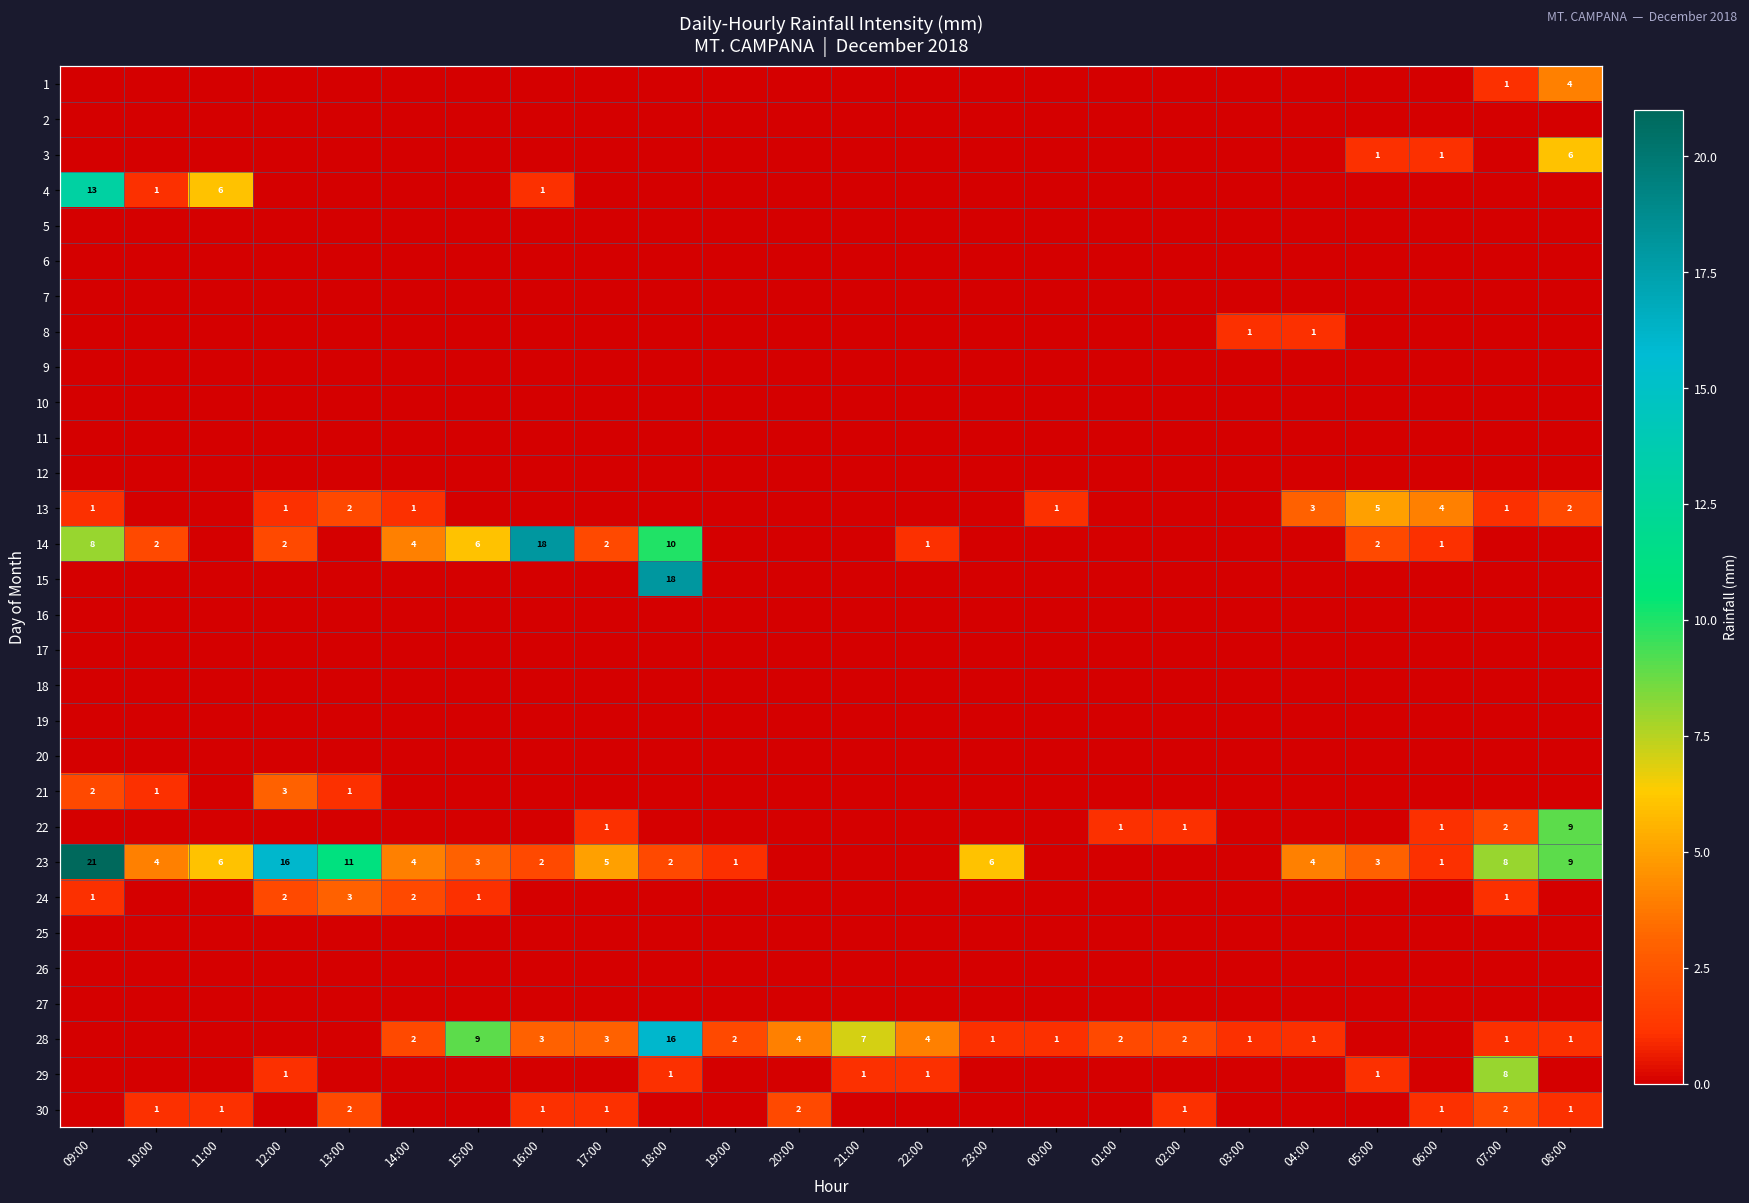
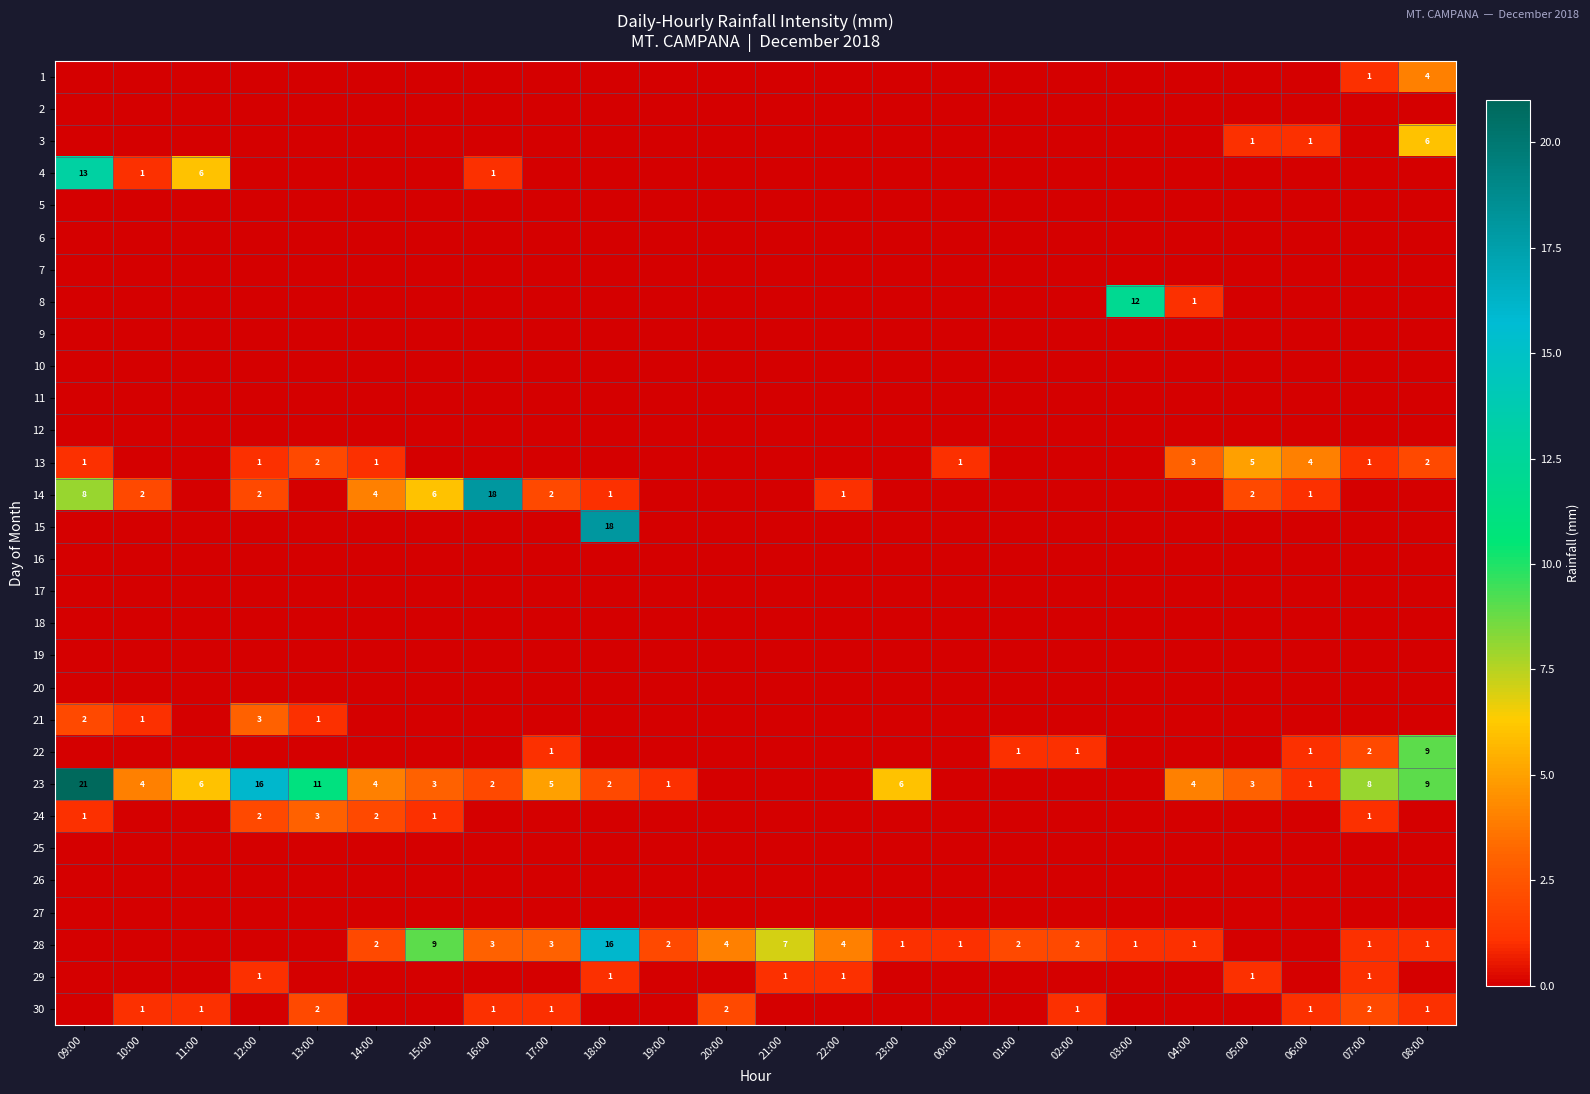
  {
    "1": {
      "07:00": 1,
      "08:00": 4
    },
    "3": {
      "05:00": 1,
      "06:00": 1,
      "08:00": 6
    },
    "4": {
      "09:00": 13,
      "10:00": 1,
      "11:00": 6,
      "16:00": 1
    },
    "8": {
-     "03:00": 1,
+     "03:00": 12,
      "04:00": 1
    },
    "13": {
      "09:00": 1,
      "12:00": 1,
      "13:00": 2,
      "14:00": 1,
      "00:00": 1,
      "04:00": 3,
      "05:00": 5,
      "06:00": 4,
      "07:00": 1,
      "08:00": 2
    },
    "14": {
      "09:00": 8,
      "10:00": 2,
      "12:00": 2,
      "14:00": 4,
      "15:00": 6,
      "16:00": 18,
      "17:00": 2,
-     "18:00": 10,
+     "18:00": 1,
      "22:00": 1,
      "05:00": 2,
      "06:00": 1
    },
    "15": {
      "18:00": 18
    },
    "21": {
      "09:00": 2,
      "10:00": 1,
      "12:00": 3,
      "13:00": 1
    },
    "22": {
      "17:00": 1,
      "01:00": 1,
      "02:00": 1,
      "06:00": 1,
      "07:00": 2,
      "08:00": 9
    },
    "23": {
      "09:00": 21,
      "10:00": 4,
      "11:00": 6,
      "12:00": 16,
      "13:00": 11,
      "14:00": 4,
      "15:00": 3,
      "16:00": 2,
      "17:00": 5,
      "18:00": 2,
      "19:00": 1,
      "23:00": 6,
      "04:00": 4,
      "05:00": 3,
      "06:00": 1,
      "07:00": 8,
      "08:00": 9
    },
    "24": {
      "09:00": 1,
      "12:00": 2,
      "13:00": 3,
      "14:00": 2,
      "15:00": 1,
      "07:00": 1
    },
    "28": {
      "14:00": 2,
      "15:00": 9,
      "16:00": 3,
      "17:00": 3,
      "18:00": 16,
      "19:00": 2,
      "20:00": 4,
      "21:00": 7,
      "22:00": 4,
      "23:00": 1,
      "00:00": 1,
      "01:00": 2,
      "02:00": 2,
      "03:00": 1,
      "04:00": 1,
      "07:00": 1,
      "08:00": 1
    },
    "29": {
      "12:00": 1,
      "18:00": 1,
      "21:00": 1,
      "22:00": 1,
      "05:00": 1,
-     "07:00": 8
+     "07:00": 1
    },
    "30": {
      "10:00": 1,
      "11:00": 1,
      "13:00": 2,
      "16:00": 1,
      "17:00": 1,
      "20:00": 2,
      "02:00": 1,
      "06:00": 1,
      "07:00": 2,
      "08:00": 1
    }
  }
